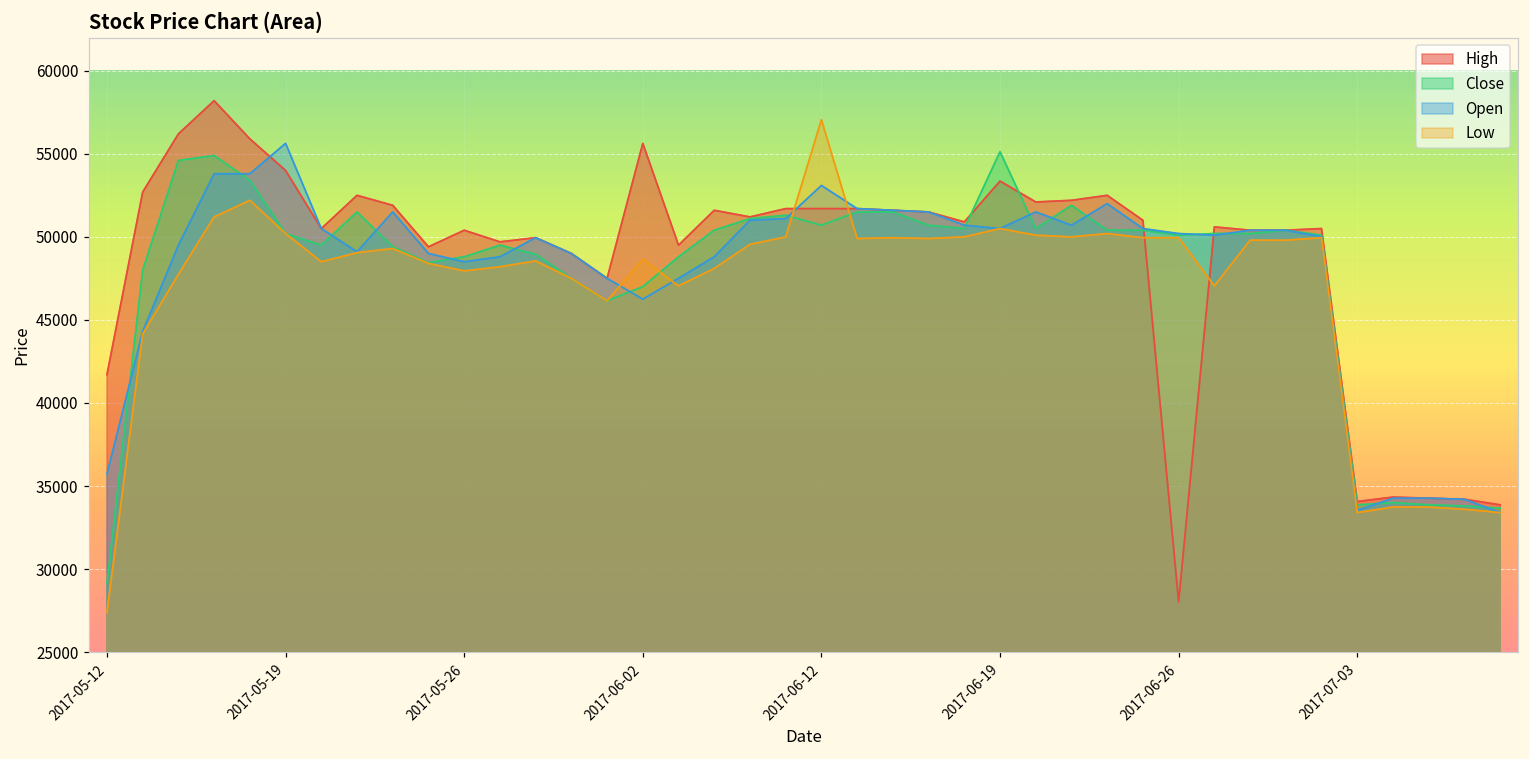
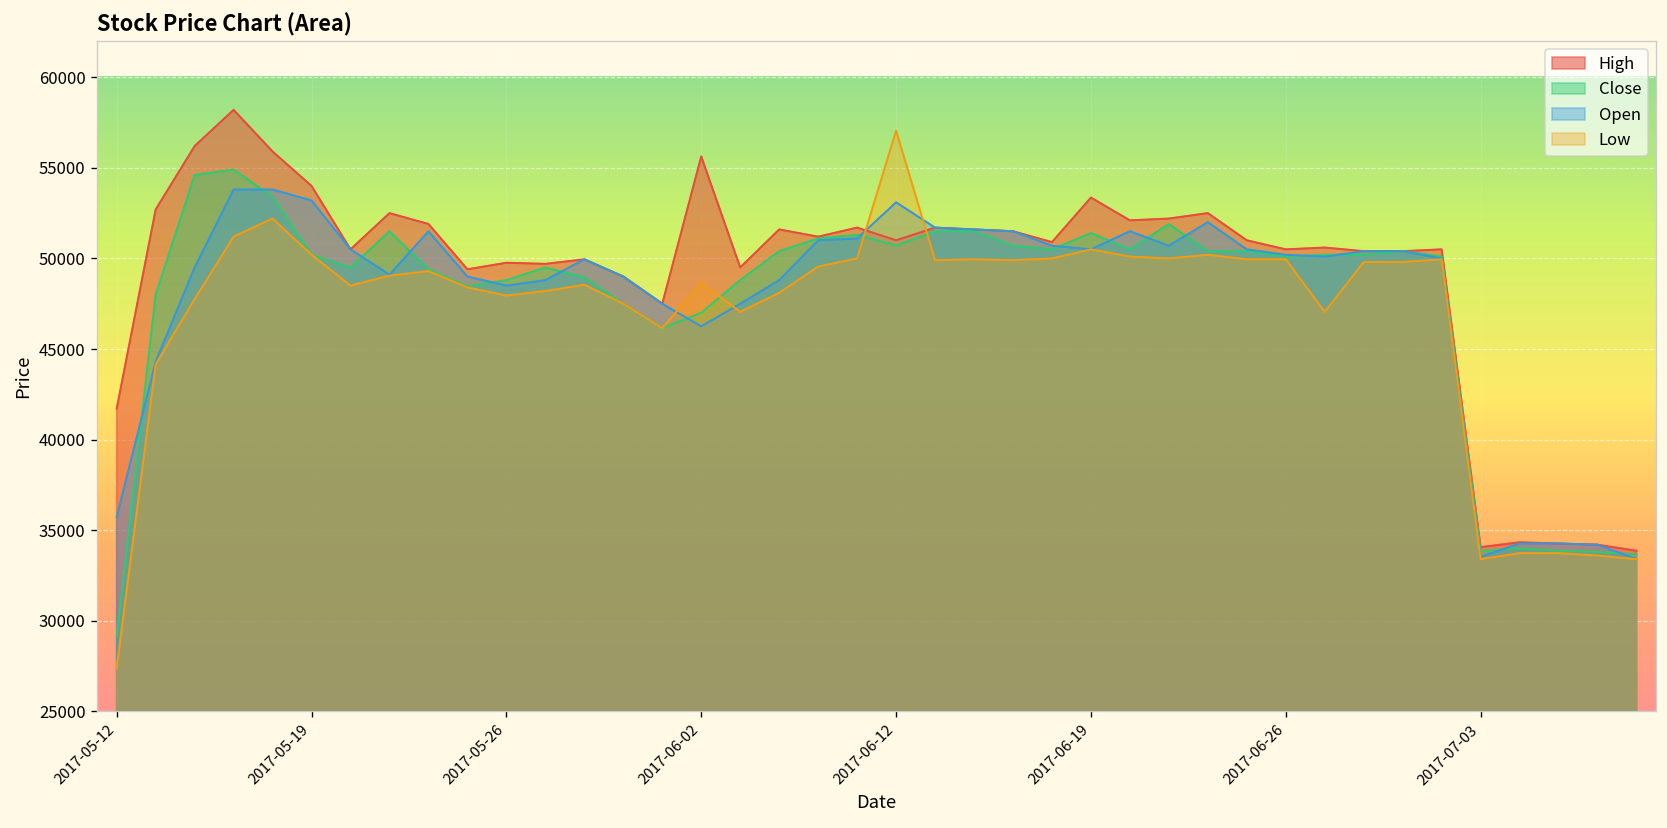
  {
    "High": {
      "2017-05-12": 41700,
      "2017-05-19": 54000,
-     "2017-05-26": 50400,
+     "2017-05-26": 49800,
      "2017-06-02": 55600,
-     "2017-06-12": 51700,
+     "2017-06-12": 51000,
      "2017-06-19": 53400,
-     "2017-06-26": 28000,
+     "2017-06-26": 50500,
      "2017-07-03": 34100
    },
    "Close": {
      "2017-05-12": 29100,
      "2017-05-26": 48800,
      "2017-06-02": 47000,
      "2017-06-12": 50700,
-     "2017-06-19": 55100,
+     "2017-06-19": 51400,
      "2017-07-03": 33900
    },
    "Open": {
      "2017-05-12": 35700,
-     "2017-05-19": 55600,
+     "2017-05-19": 53200,
      "2017-05-26": 48500,
      "2017-06-02": 46300,
      "2017-06-12": 53100
    },
    "Low": {
      "2017-05-12": 27400,
      "2017-05-26": 48000,
      "2017-06-02": 48700,
      "2017-06-12": 57100
    }
  }
